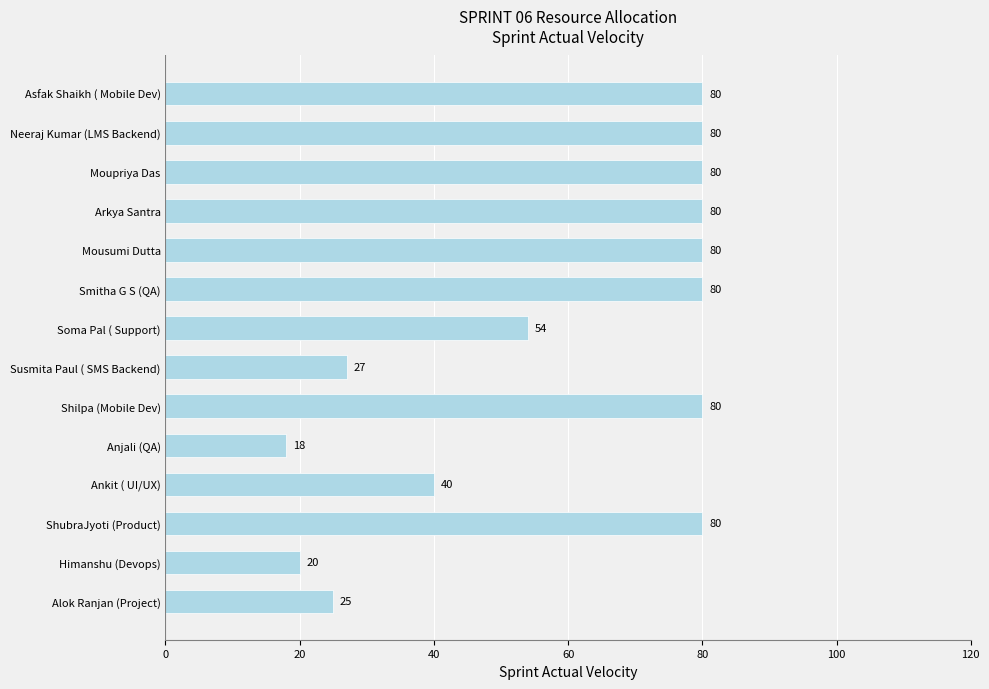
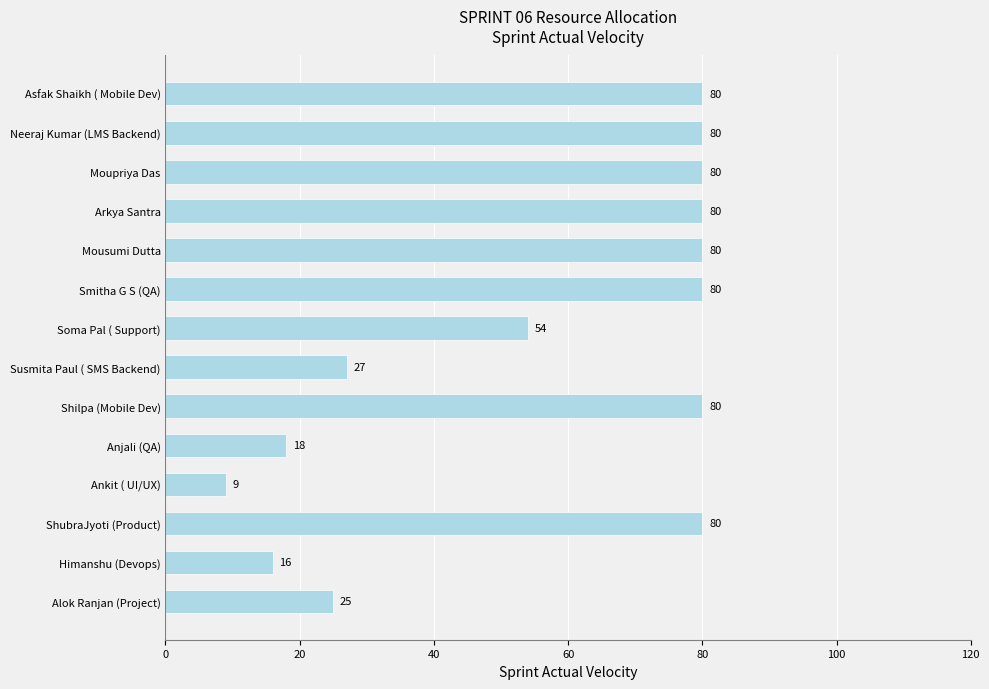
  {
    "Asfak Shaikh ( Mobile Dev)": 80,
    "Neeraj Kumar (LMS Backend)": 80,
    "Moupriya Das": 80,
    "Arkya Santra": 80,
    "Mousumi Dutta": 80,
    "Smitha G S (QA)": 80,
    "Soma Pal ( Support)": 54,
    "Susmita Paul ( SMS Backend)": 27,
    "Shilpa (Mobile Dev)": 80,
    "Anjali (QA)": 18,
-   "Ankit ( UI/UX)": 40,
+   "Ankit ( UI/UX)": 9,
    "ShubraJyoti (Product)": 80,
-   "Himanshu (Devops)": 20,
+   "Himanshu (Devops)": 16,
    "Alok Ranjan (Project)": 25
  }
